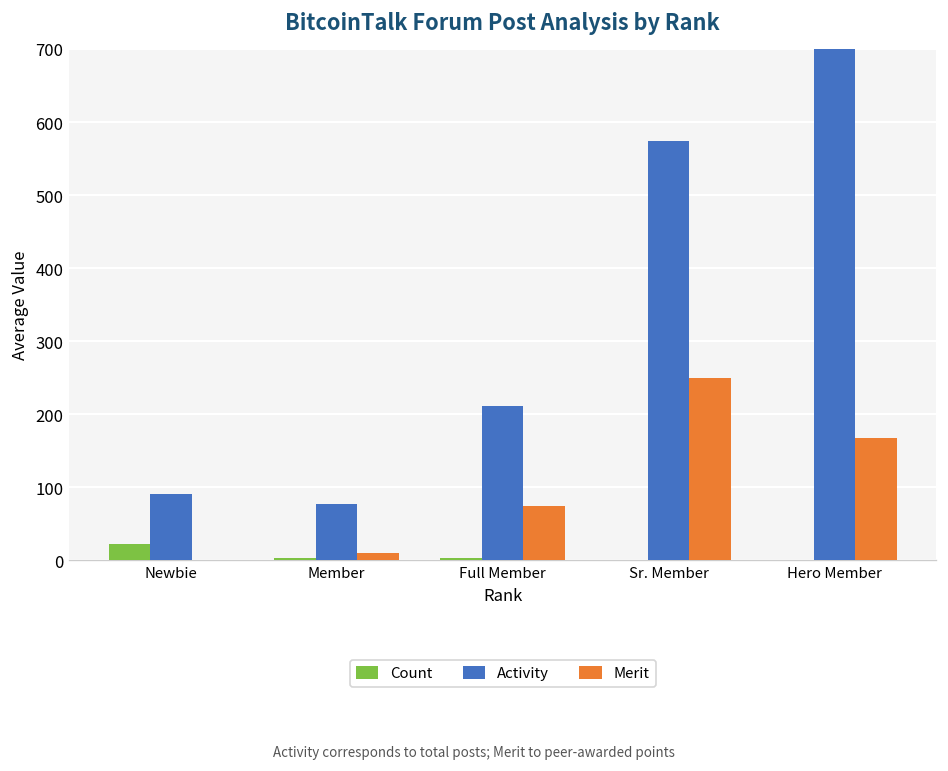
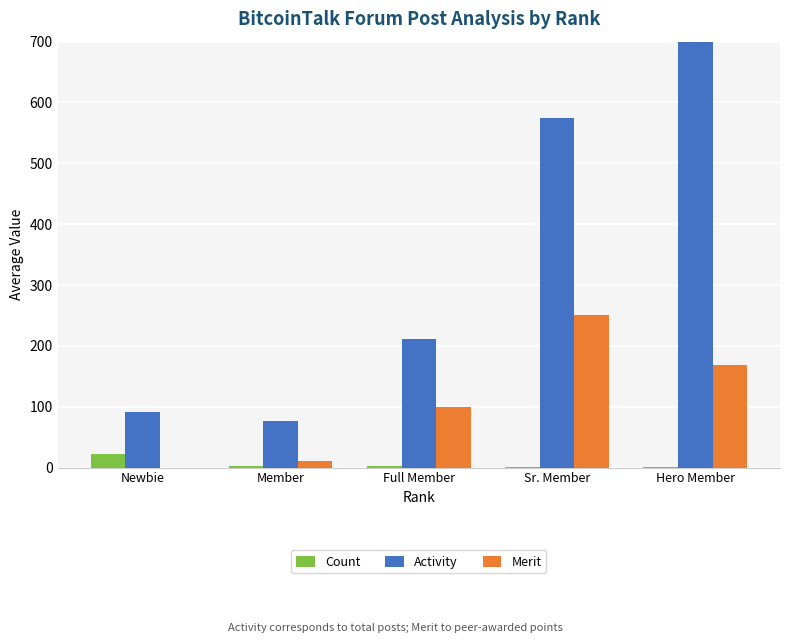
  {
    "Count": {
      "Newbie": 20
    },
    "Activity": {
      "Newbie": 90,
      "Member": 80,
      "Full Member": 210,
      "Sr. Member": 570
    },
    "Merit": {
      "Newbie": 0,
      "Member": 10,
-     "Full Member": 80,
+     "Full Member": 100,
      "Sr. Member": 250,
      "Hero Member": 170
    }
  }
